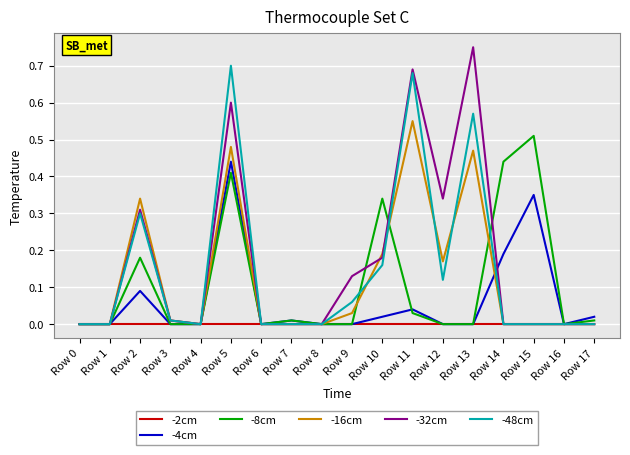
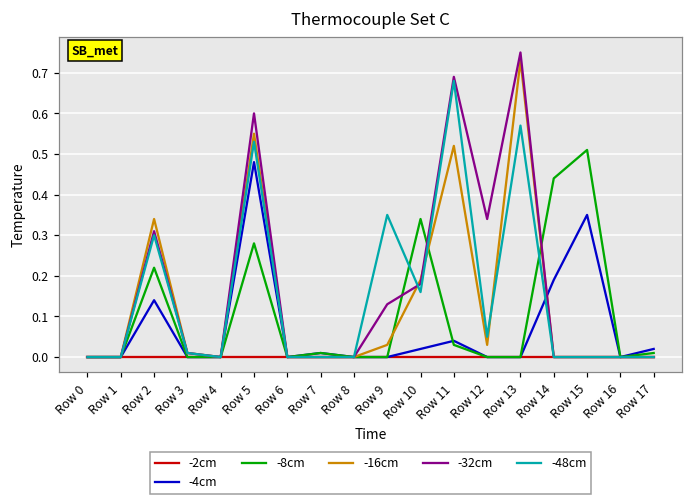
  {
    "-2cm": {
      "Row 2": 0.00,
      "Row 5": 0.00,
      "Row 10": 0.00,
      "Row 11": 0.00
    },
    "-4cm": {
-     "Row 2": 0.09,
-     "Row 5": 0.44,
+     "Row 2": 0.14,
+     "Row 5": 0.48,
      "Row 10": 0.02,
      "Row 11": 0.04,
      "Row 14": 0.19,
      "Row 15": 0.35,
      "Row 17": 0.02
    },
    "-8cm": {
-     "Row 2": 0.18,
-     "Row 5": 0.41,
+     "Row 2": 0.22,
+     "Row 5": 0.28,
      "Row 10": 0.34,
      "Row 11": 0.03,
      "Row 14": 0.44,
      "Row 15": 0.51,
      "Row 17": 0.01
    },
    "-16cm": {
      "Row 2": 0.34,
-     "Row 5": 0.48,
+     "Row 5": 0.55,
      "Row 9": 0.03,
      "Row 10": 0.19,
-     "Row 11": 0.55,
-     "Row 12": 0.17,
-     "Row 13": 0.47
+     "Row 11": 0.52,
+     "Row 12": 0.03,
+     "Row 13": 0.73
    },
    "-32cm": {
      "Row 2": 0.31,
      "Row 5": 0.60,
      "Row 9": 0.13,
      "Row 10": 0.18,
      "Row 11": 0.69,
      "Row 12": 0.34,
      "Row 13": 0.75
    },
    "-48cm": {
      "Row 2": 0.30,
-     "Row 5": 0.70,
-     "Row 9": 0.06,
+     "Row 5": 0.53,
+     "Row 9": 0.35,
      "Row 10": 0.16,
      "Row 11": 0.68,
-     "Row 12": 0.12,
+     "Row 12": 0.05,
      "Row 13": 0.57
    }
  }
